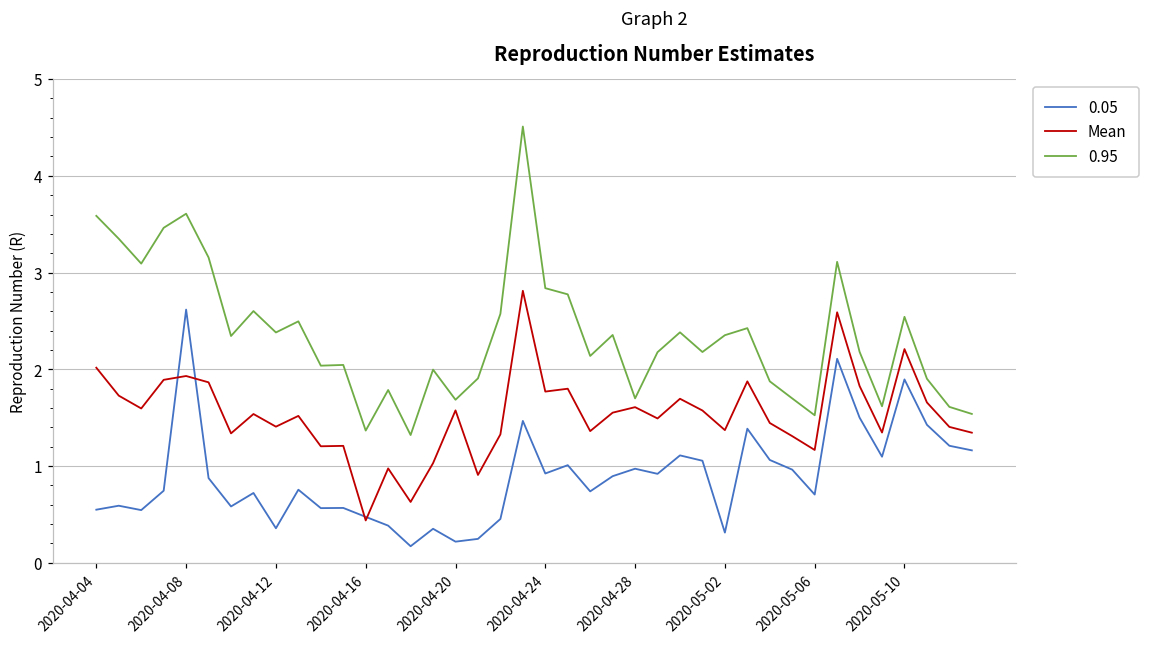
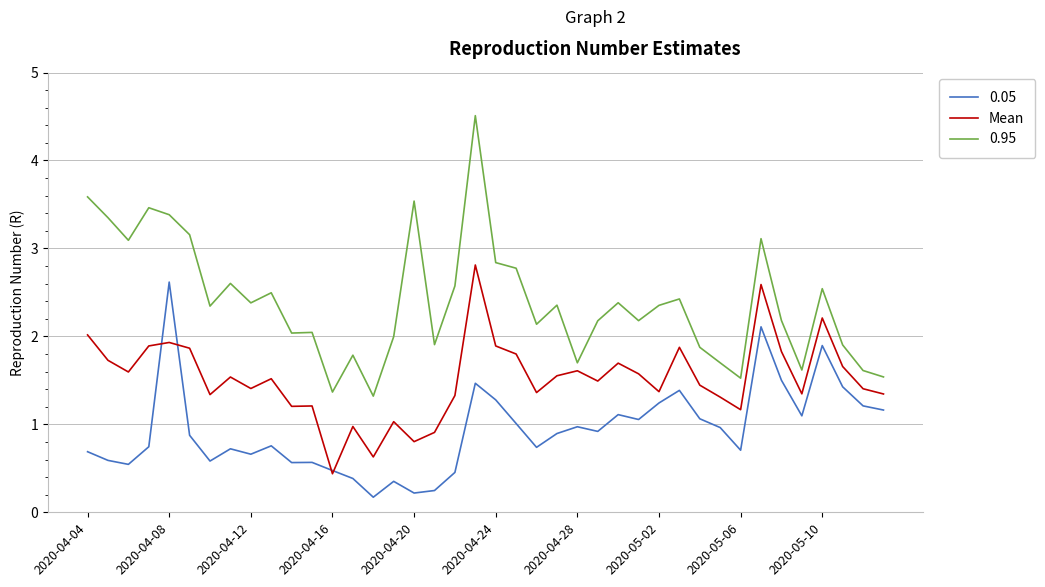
  {
    "0.05": {
-     "2020-04-04": 0.5,
+     "2020-04-04": 0.7,
      "2020-04-08": 2.6,
-     "2020-04-12": 0.4,
+     "2020-04-12": 0.7,
      "2020-04-16": 0.5,
      "2020-04-20": 0.2,
-     "2020-04-24": 0.9,
+     "2020-04-24": 1.3,
      "2020-04-28": 1.0,
-     "2020-05-02": 0.3,
+     "2020-05-02": 1.2,
      "2020-05-06": 0.7,
      "2020-05-10": 1.9
    },
    "Mean": {
      "2020-04-04": 2.0,
      "2020-04-08": 1.9,
      "2020-04-12": 1.4,
      "2020-04-16": 0.4,
-     "2020-04-20": 1.6,
-     "2020-04-24": 1.8,
+     "2020-04-20": 0.8,
+     "2020-04-24": 1.9,
      "2020-04-28": 1.6,
      "2020-05-02": 1.4,
      "2020-05-06": 1.2,
      "2020-05-10": 2.2
    },
    "0.95": {
      "2020-04-04": 3.6,
-     "2020-04-08": 3.6,
+     "2020-04-08": 3.4,
      "2020-04-12": 2.4,
      "2020-04-16": 1.4,
-     "2020-04-20": 1.7,
+     "2020-04-20": 3.5,
      "2020-04-24": 2.8,
      "2020-04-28": 1.7,
      "2020-05-02": 2.4,
      "2020-05-06": 1.5,
      "2020-05-10": 2.5
    }
  }
